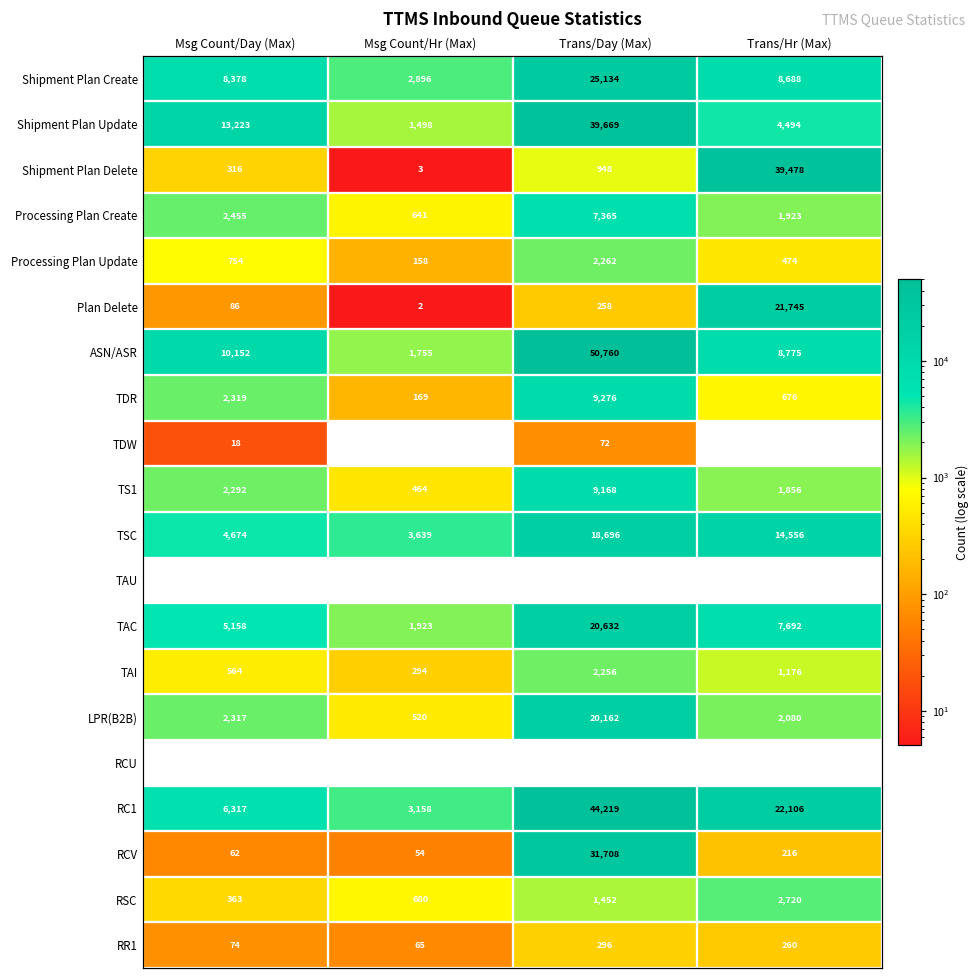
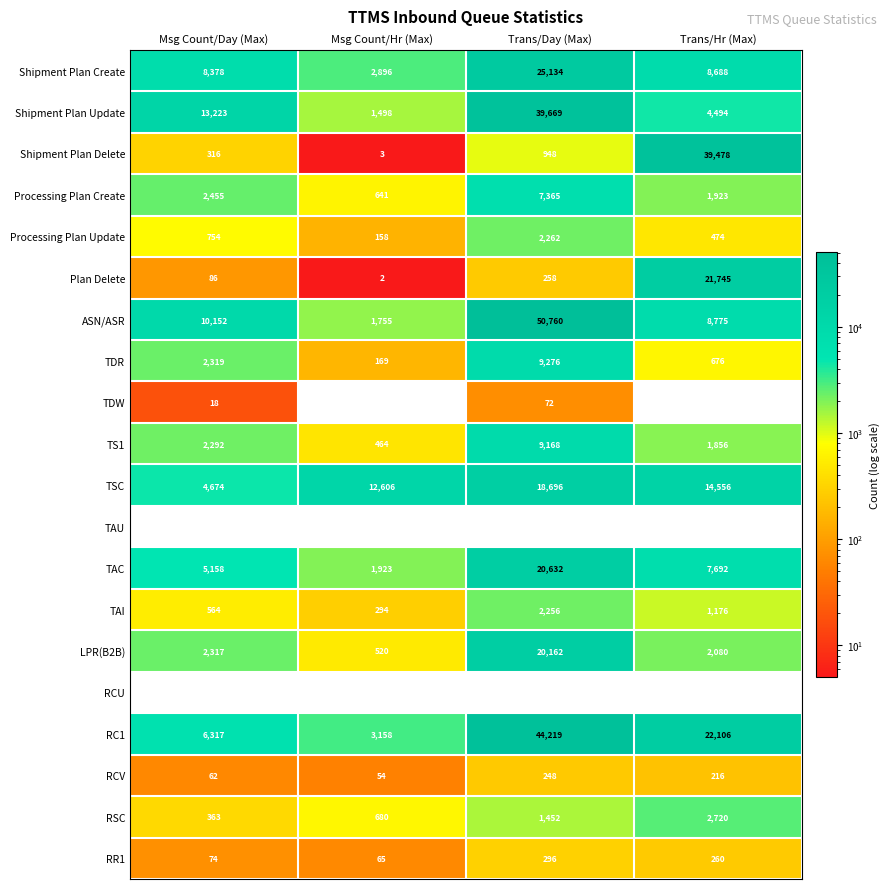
  {
    "Shipment Plan Create": {
      "Msg Count/Day (Max)": "8,378",
      "Msg Count/Hr (Max)": "2,896",
      "Trans/Day (Max)": "25,134",
      "Trans/Hr (Max)": "8,688"
    },
    "Shipment Plan Update": {
      "Msg Count/Day (Max)": "13,223",
      "Msg Count/Hr (Max)": "1,498",
      "Trans/Day (Max)": "39,669",
      "Trans/Hr (Max)": "4,494"
    },
    "Shipment Plan Delete": {
      "Msg Count/Day (Max)": "316",
      "Msg Count/Hr (Max)": "3",
      "Trans/Day (Max)": "948",
      "Trans/Hr (Max)": "39,478"
    },
    "Processing Plan Create": {
      "Msg Count/Day (Max)": "2,455",
      "Msg Count/Hr (Max)": "641",
      "Trans/Day (Max)": "7,365",
      "Trans/Hr (Max)": "1,923"
    },
    "Processing Plan Update": {
      "Msg Count/Day (Max)": "754",
      "Msg Count/Hr (Max)": "158",
      "Trans/Day (Max)": "2,262",
      "Trans/Hr (Max)": "474"
    },
    "Plan Delete": {
      "Msg Count/Day (Max)": "86",
      "Msg Count/Hr (Max)": "2",
      "Trans/Day (Max)": "258",
      "Trans/Hr (Max)": "21,745"
    },
    "ASN/ASR": {
      "Msg Count/Day (Max)": "10,152",
      "Msg Count/Hr (Max)": "1,755",
      "Trans/Day (Max)": "50,760",
      "Trans/Hr (Max)": "8,775"
    },
    "TDR": {
      "Msg Count/Day (Max)": "2,319",
      "Msg Count/Hr (Max)": "169",
      "Trans/Day (Max)": "9,276",
      "Trans/Hr (Max)": "676"
    },
    "TDW": {
      "Msg Count/Day (Max)": "18",
      "Trans/Day (Max)": "72"
    },
    "TS1": {
      "Msg Count/Day (Max)": "2,292",
      "Msg Count/Hr (Max)": "464",
      "Trans/Day (Max)": "9,168",
      "Trans/Hr (Max)": "1,856"
    },
    "TSC": {
      "Msg Count/Day (Max)": "4,674",
-     "Msg Count/Hr (Max)": "3,639",
+     "Msg Count/Hr (Max)": "12,606",
      "Trans/Day (Max)": "18,696",
      "Trans/Hr (Max)": "14,556"
    },
    "TAC": {
      "Msg Count/Day (Max)": "5,158",
      "Msg Count/Hr (Max)": "1,923",
      "Trans/Day (Max)": "20,632",
      "Trans/Hr (Max)": "7,692"
    },
    "TAI": {
      "Msg Count/Day (Max)": "564",
      "Msg Count/Hr (Max)": "294",
      "Trans/Day (Max)": "2,256",
      "Trans/Hr (Max)": "1,176"
    },
    "LPR(B2B)": {
      "Msg Count/Day (Max)": "2,317",
      "Msg Count/Hr (Max)": "520",
      "Trans/Day (Max)": "20,162",
      "Trans/Hr (Max)": "2,080"
    },
    "RC1": {
      "Msg Count/Day (Max)": "6,317",
      "Msg Count/Hr (Max)": "3,158",
      "Trans/Day (Max)": "44,219",
      "Trans/Hr (Max)": "22,106"
    },
    "RCV": {
      "Msg Count/Day (Max)": "62",
      "Msg Count/Hr (Max)": "54",
-     "Trans/Day (Max)": "31,708",
+     "Trans/Day (Max)": "248",
      "Trans/Hr (Max)": "216"
    },
    "RSC": {
      "Msg Count/Day (Max)": "363",
      "Msg Count/Hr (Max)": "680",
      "Trans/Day (Max)": "1,452",
      "Trans/Hr (Max)": "2,720"
    },
    "RR1": {
      "Msg Count/Day (Max)": "74",
      "Msg Count/Hr (Max)": "65",
      "Trans/Day (Max)": "296",
      "Trans/Hr (Max)": "260"
    }
  }
